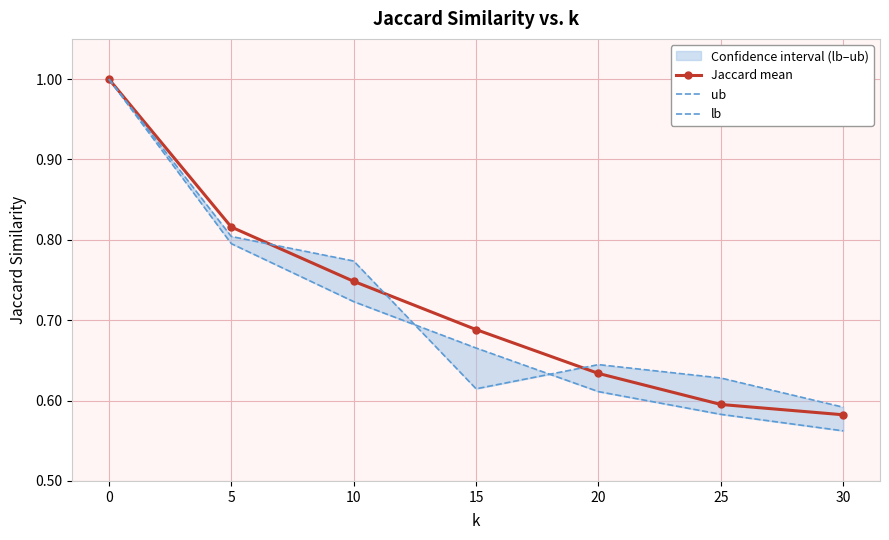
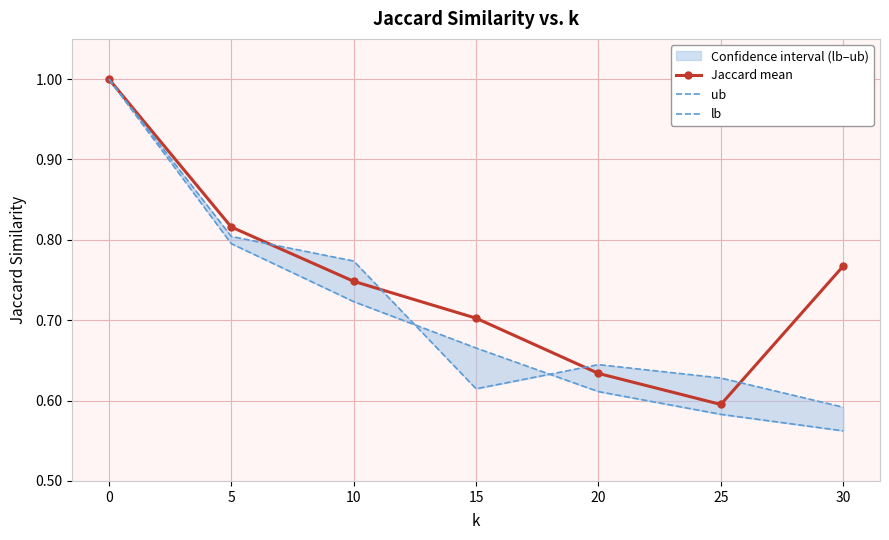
  {
    "Jaccard mean": {
      "5": 0.82,
      "10": 0.75,
-     "15": 0.69,
+     "15": 0.70,
      "20": 0.63,
      "25": 0.60,
-     "30": 0.58
+     "30": 0.77
    }
  }
